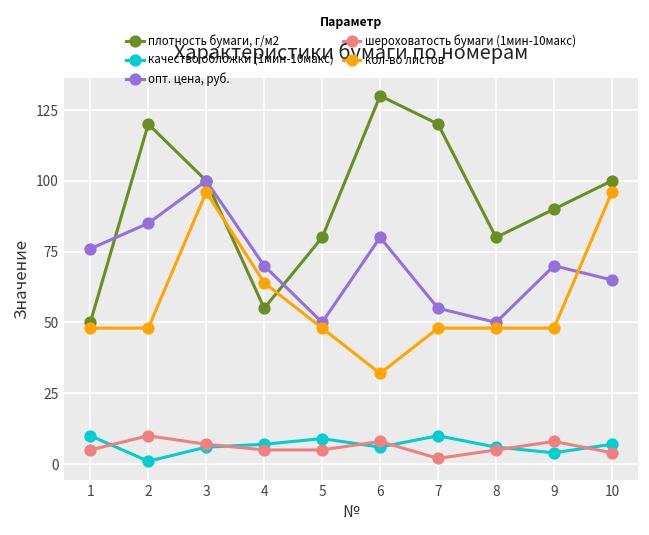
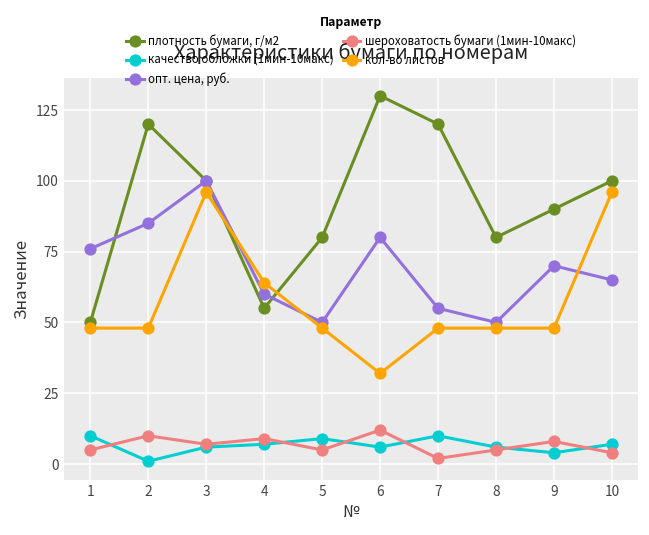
  {
    "плотность бумаги, г/м2": {
      "1": 50,
      "2": 120,
      "4": 55,
      "5": 80,
      "6": 130,
      "7": 120,
      "8": 80,
      "9": 90,
      "10": 100
    },
    "качество обложки (1мин-10макс)": {
      "1": 10,
      "2": 1,
      "3": 6,
      "4": 7,
      "5": 9,
      "6": 6,
      "7": 10,
      "8": 6,
      "9": 4,
      "10": 7
    },
    "опт. цена, руб.": {
      "1": 76,
      "2": 85,
-     "4": 70,
+     "4": 60,
      "5": 50,
      "6": 80,
      "7": 55,
      "8": 50,
      "9": 70,
      "10": 65
    },
    "шероховатость бумаги (1мин-10макс)": {
      "1": 5,
      "2": 10,
      "3": 7,
-     "4": 5,
+     "4": 9,
      "5": 5,
-     "6": 8,
+     "6": 12,
      "7": 2,
      "8": 5,
      "9": 8,
      "10": 4
    },
    "кол-во листов": {
      "1": 48,
      "2": 48,
      "3": 96,
      "4": 64,
      "5": 48,
      "6": 32,
      "7": 48,
      "8": 48,
      "9": 48,
      "10": 96
    }
  }
